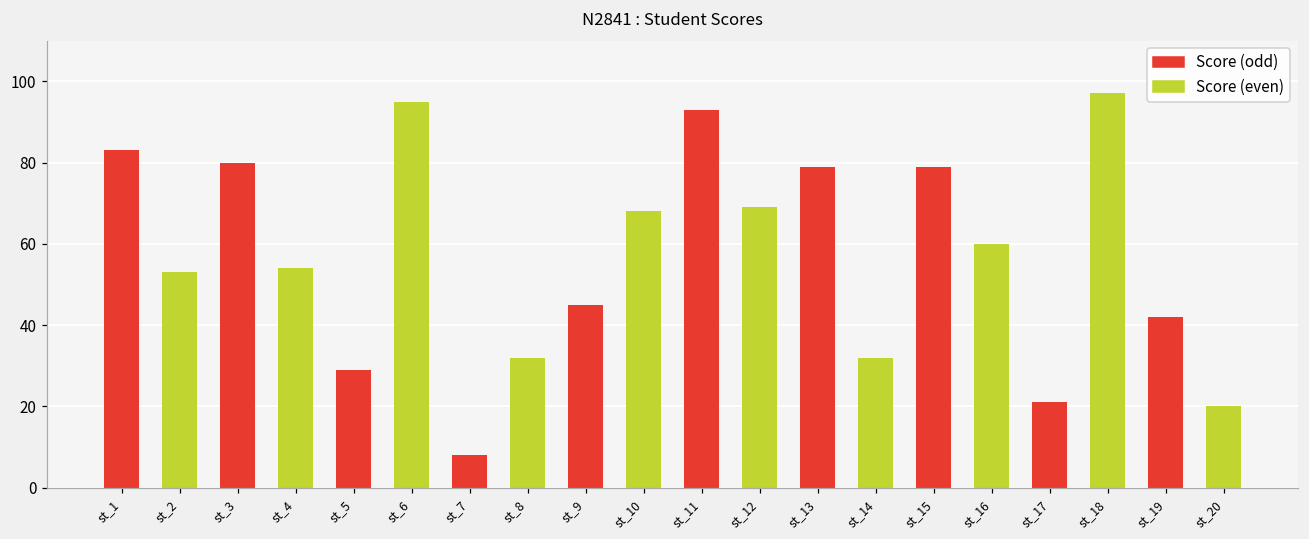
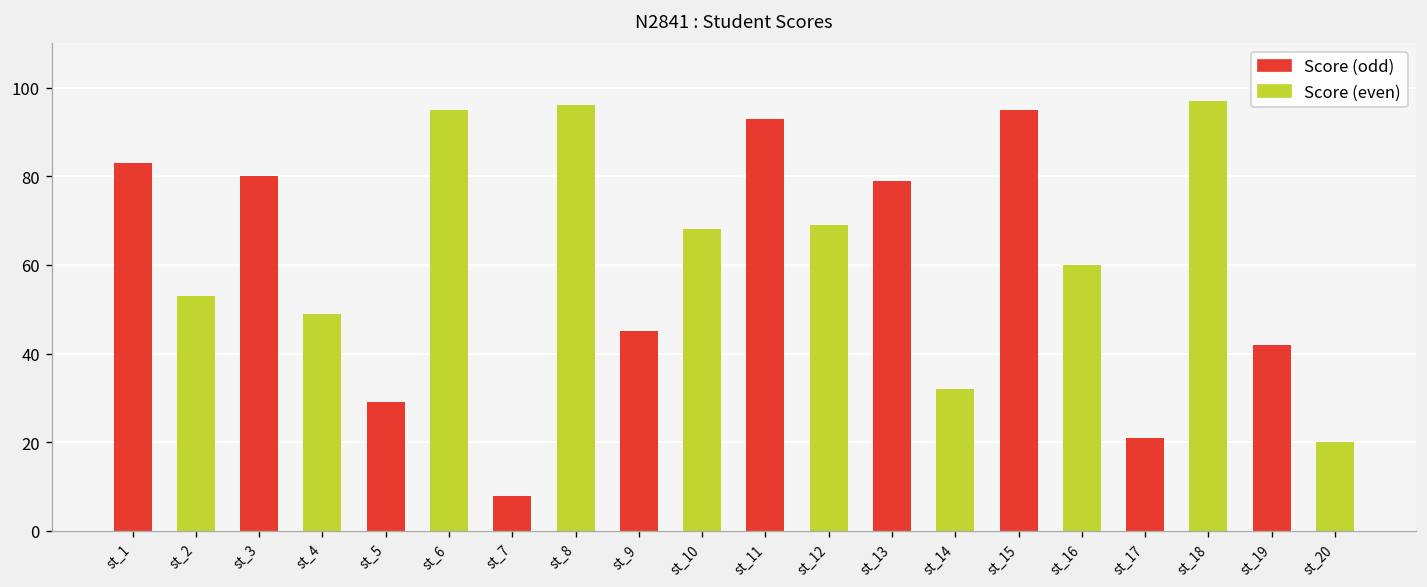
  {
    "st_1": 83,
    "st_2": 53,
    "st_3": 80,
-   "st_4": 54,
+   "st_4": 49,
    "st_5": 29,
    "st_6": 95,
    "st_7": 8,
-   "st_8": 32,
+   "st_8": 96,
    "st_9": 45,
    "st_10": 68,
    "st_11": 93,
    "st_12": 69,
    "st_13": 79,
    "st_14": 32,
-   "st_15": 79,
+   "st_15": 95,
    "st_16": 60,
    "st_17": 21,
    "st_18": 97,
    "st_19": 42,
    "st_20": 20
  }
